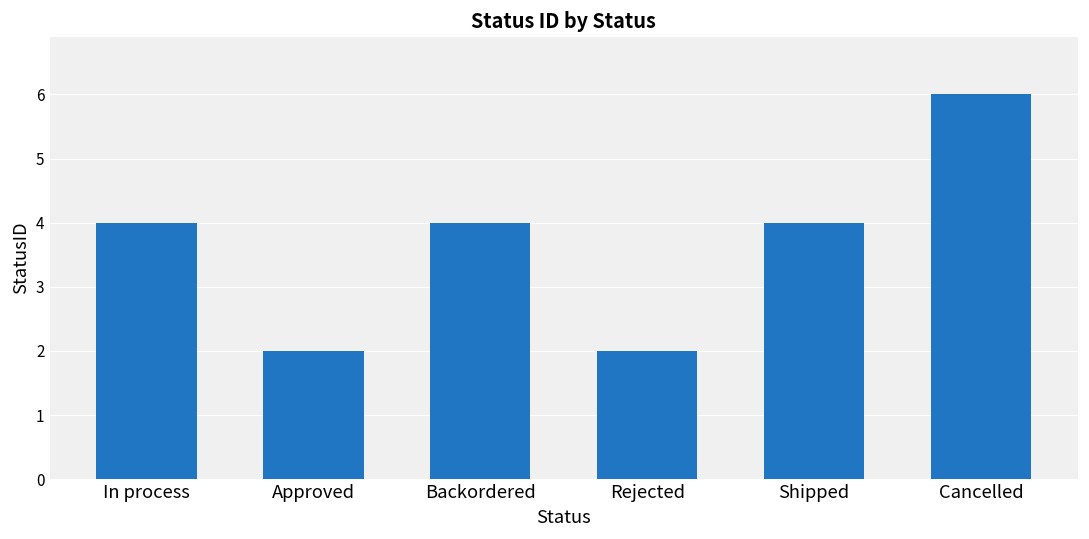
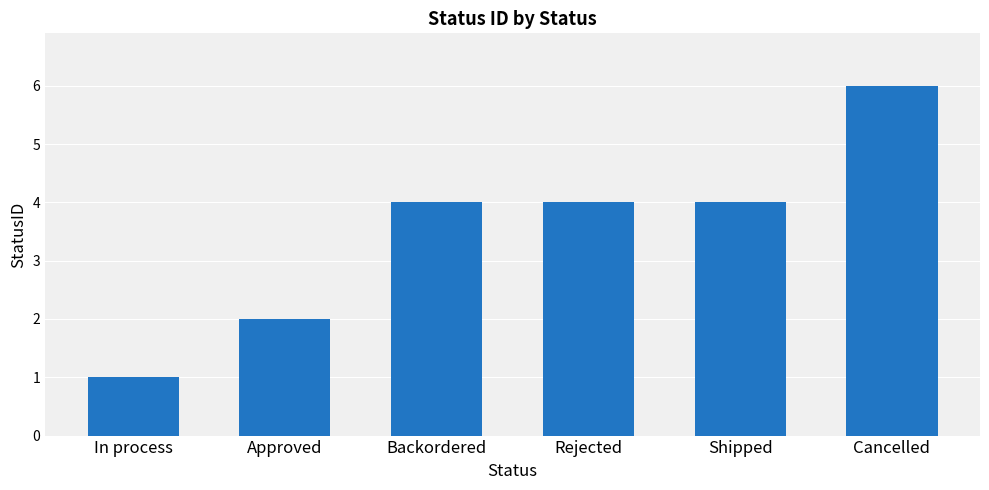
  {
-   "In process": 4,
+   "In process": 1,
    "Approved": 2,
    "Backordered": 4,
-   "Rejected": 2,
+   "Rejected": 4,
    "Shipped": 4,
    "Cancelled": 6
  }
